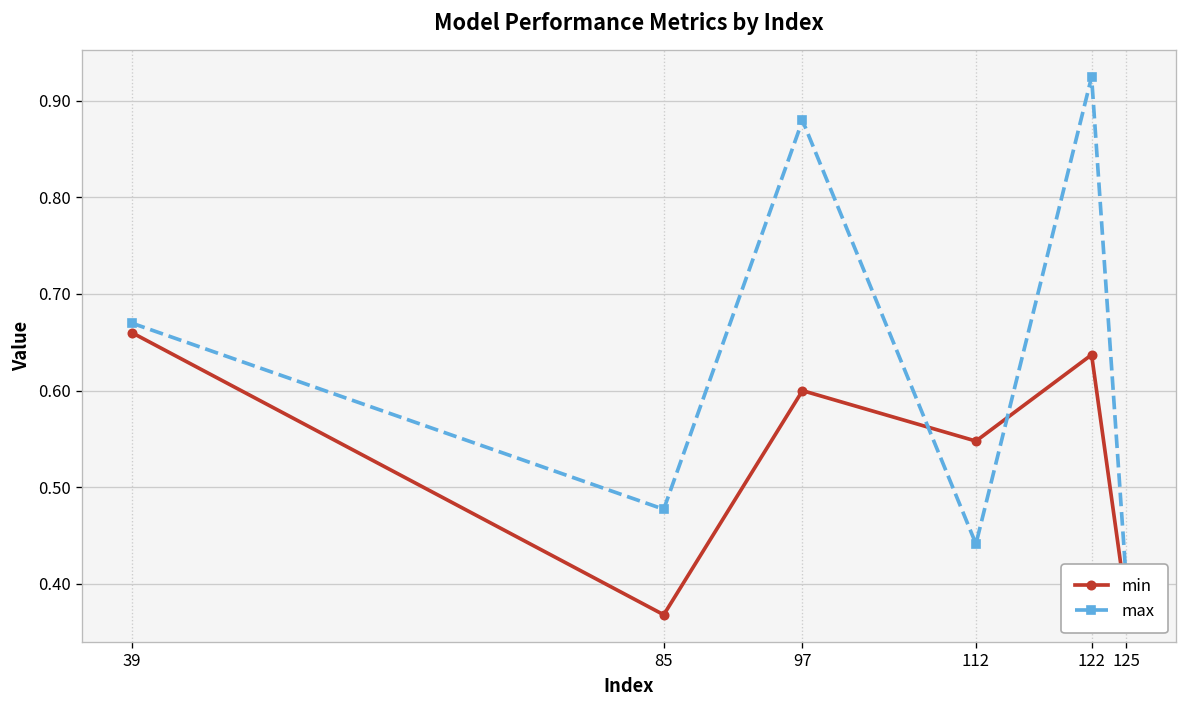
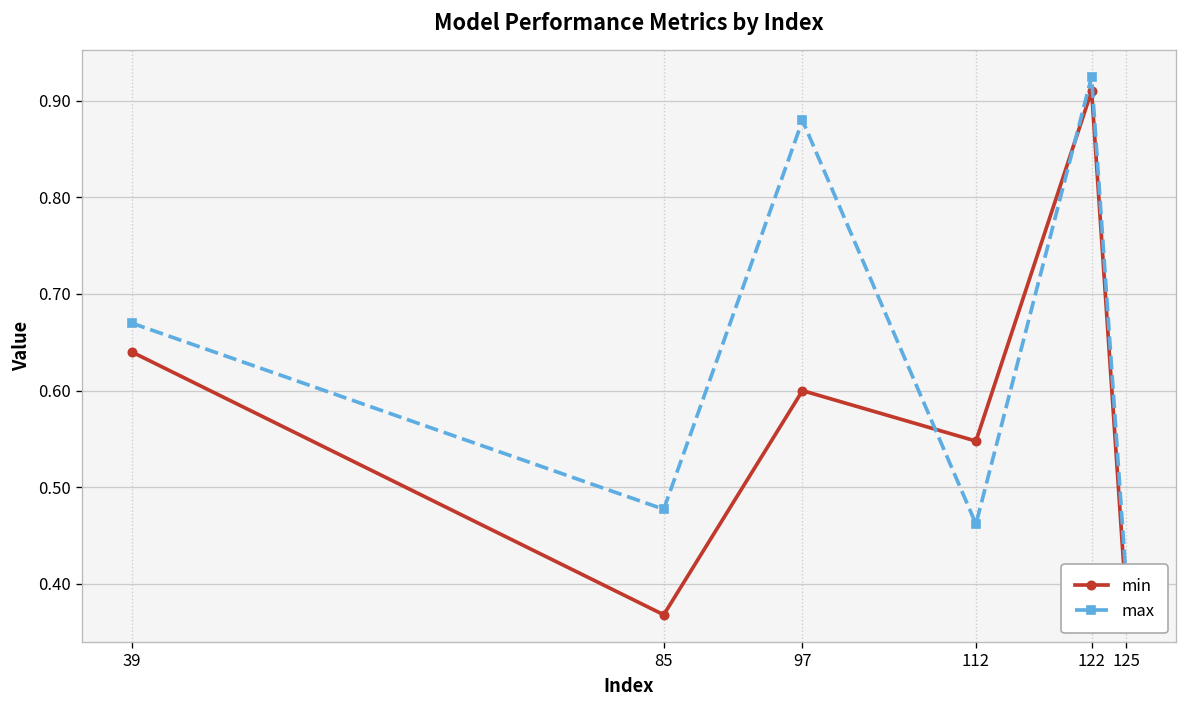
  {
    "min": {
-     "39": 0.66,
+     "39": 0.64,
      "85": 0.37,
      "97": 0.60,
      "112": 0.55,
-     "122": 0.64
+     "122": 0.91
    },
    "max": {
      "39": 0.67,
      "85": 0.48,
      "97": 0.88,
-     "112": 0.44,
+     "112": 0.46,
      "122": 0.92
    }
  }
